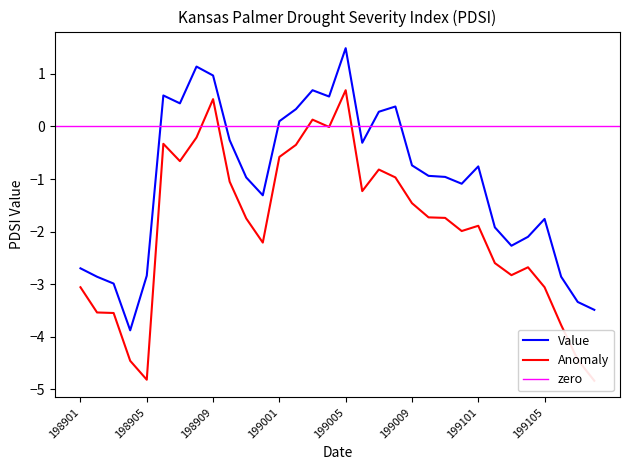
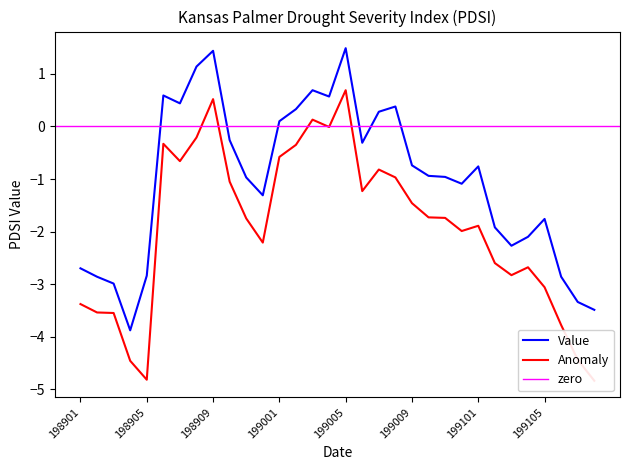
  {
    "Value": {
      "198901": -2.7,
      "198905": -2.8,
-     "198909": 1.0,
+     "198909": 1.4,
      "199001": 0.1,
      "199005": 1.5,
      "199009": -0.7,
      "199101": -0.8,
      "199105": -1.8
    },
    "Anomaly": {
-     "198901": -3.1,
+     "198901": -3.4,
      "198905": -4.8,
      "198909": 0.5,
      "199001": -0.6,
      "199005": 0.7,
      "199009": -1.5,
      "199101": -1.9,
      "199105": -3.1
    }
  }
